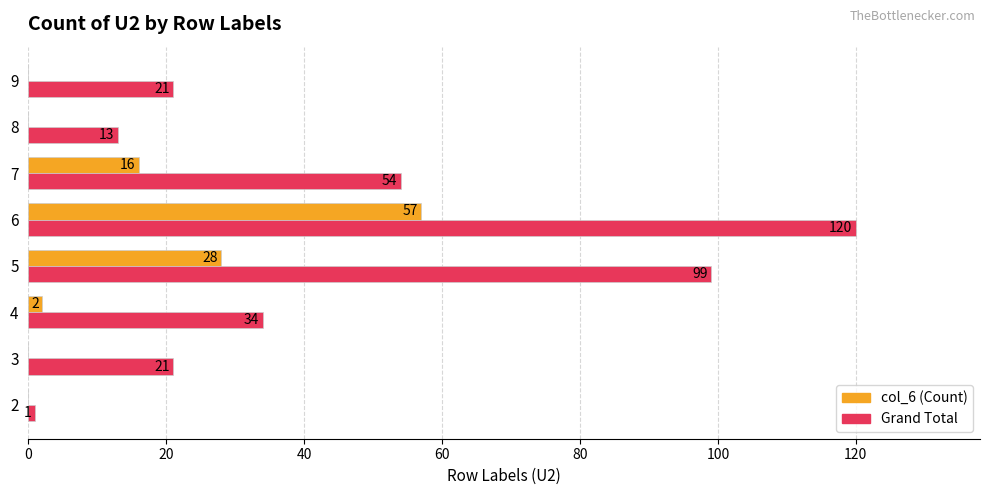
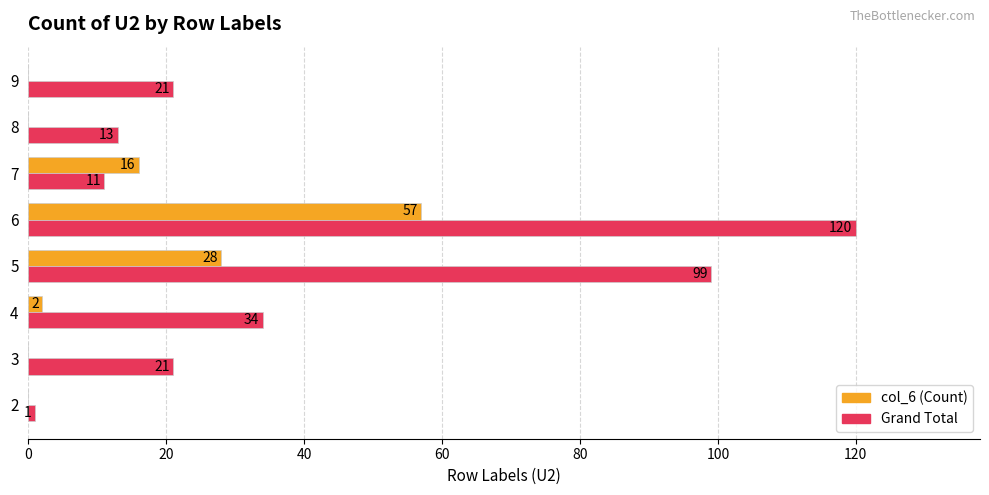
  {
    "Grand Total": {
      "9": 21,
      "8": 13,
-     "7": 54,
+     "7": 11,
      "6": 120,
      "5": 99,
      "4": 34,
      "3": 21,
      "2": 1
    }
  }
